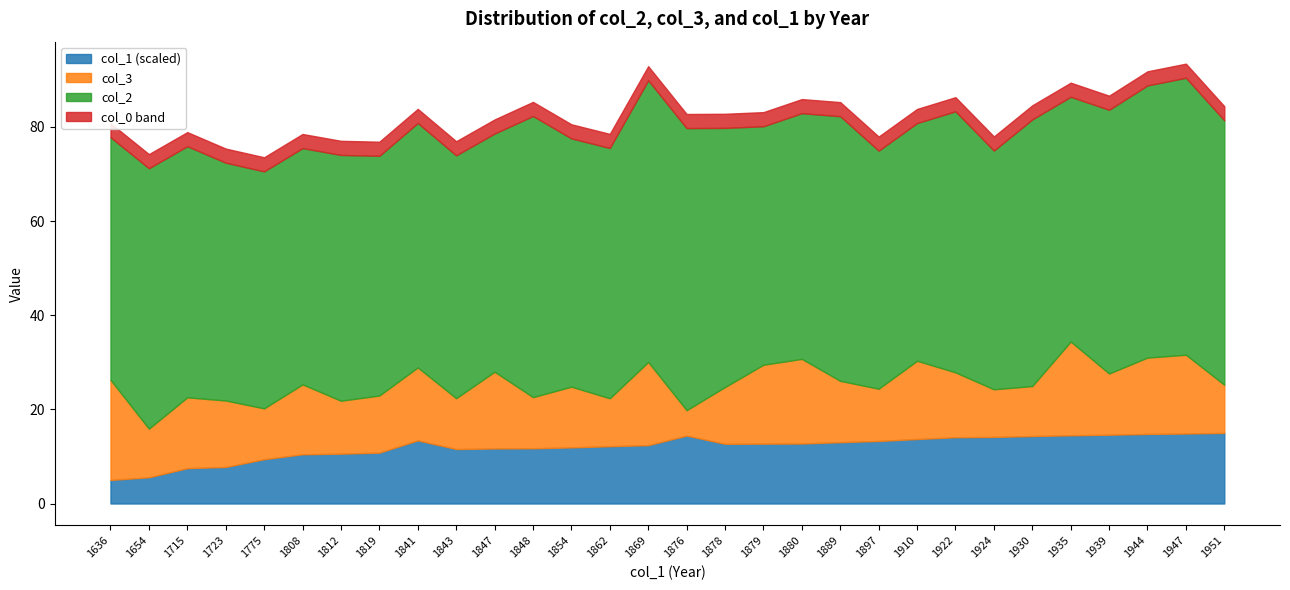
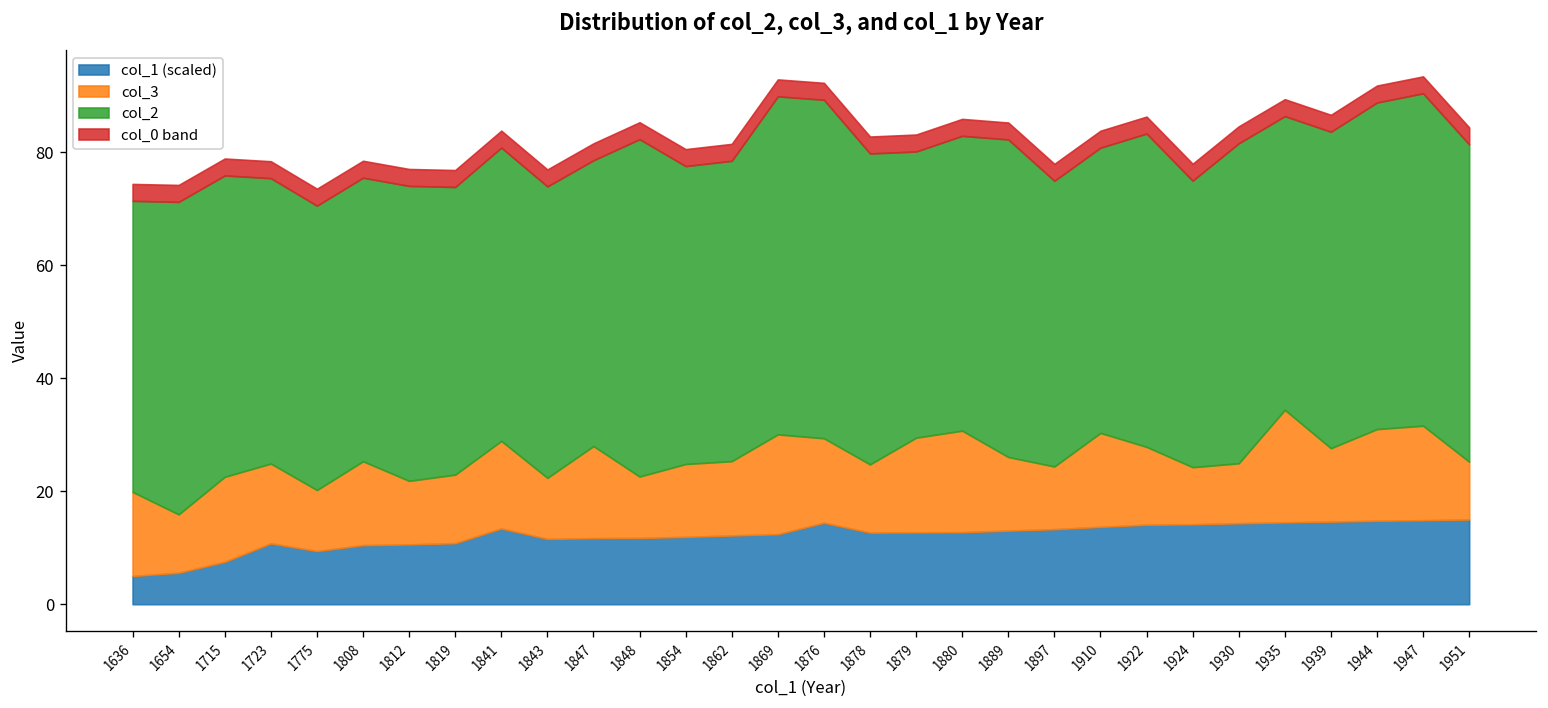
  {
    "col_1 (scaled)": {
      "1636": 5,
      "1654": 6,
      "1715": 8,
-     "1723": 8,
+     "1723": 11,
      "1775": 9,
      "1808": 10,
      "1812": 11,
      "1819": 11,
      "1841": 13,
      "1843": 12,
      "1847": 12,
      "1848": 12,
      "1854": 12,
      "1862": 12,
      "1869": 12,
      "1876": 14,
      "1878": 13,
      "1879": 13,
      "1880": 13,
      "1889": 13,
      "1897": 13,
      "1910": 14,
      "1922": 14,
      "1924": 14,
      "1930": 14,
      "1935": 14,
      "1939": 15,
      "1944": 15,
      "1947": 15,
      "1951": 15
    },
    "col_3": {
-     "1636": 21,
+     "1636": 15,
      "1654": 10,
      "1715": 15,
      "1723": 14,
      "1775": 11,
      "1808": 15,
      "1812": 11,
      "1819": 12,
      "1841": 15,
      "1843": 11,
      "1847": 16,
      "1848": 11,
      "1854": 13,
-     "1862": 10,
+     "1862": 13,
      "1869": 18,
-     "1876": 5,
+     "1876": 15,
      "1878": 12,
      "1879": 17,
      "1880": 18,
      "1889": 13,
      "1897": 11,
      "1910": 17,
      "1922": 14,
      "1924": 10,
      "1930": 11,
      "1935": 20,
      "1939": 13,
      "1944": 16,
      "1947": 17,
      "1951": 10
    },
    "col_2": {
      "1636": 52,
      "1654": 55,
      "1715": 53,
      "1723": 51,
      "1775": 50,
      "1808": 50,
      "1812": 52,
      "1819": 51,
      "1841": 52,
      "1843": 52,
      "1847": 51,
      "1848": 60,
      "1854": 53,
      "1862": 53,
      "1869": 60,
      "1876": 60,
      "1878": 55,
      "1879": 51,
      "1880": 52,
      "1889": 56,
      "1897": 51,
      "1910": 51,
      "1922": 55,
      "1924": 51,
      "1930": 57,
      "1935": 52,
      "1939": 56,
      "1944": 58,
      "1947": 59,
      "1951": 56
    },
    "col_0 band": {
      "1654": 3,
      "1715": 3,
      "1723": 3,
      "1775": 3,
      "1808": 3,
      "1812": 3,
      "1819": 3,
      "1841": 3,
      "1843": 3,
      "1847": 3,
      "1848": 3,
      "1854": 3,
      "1862": 3,
      "1869": 3,
      "1876": 3,
      "1878": 3,
      "1879": 3,
      "1880": 3,
      "1889": 3,
      "1897": 3,
      "1910": 3,
      "1922": 3,
      "1924": 3,
      "1930": 3,
      "1935": 3,
      "1939": 3,
      "1944": 3,
      "1947": 3,
      "1951": 3
    }
  }
